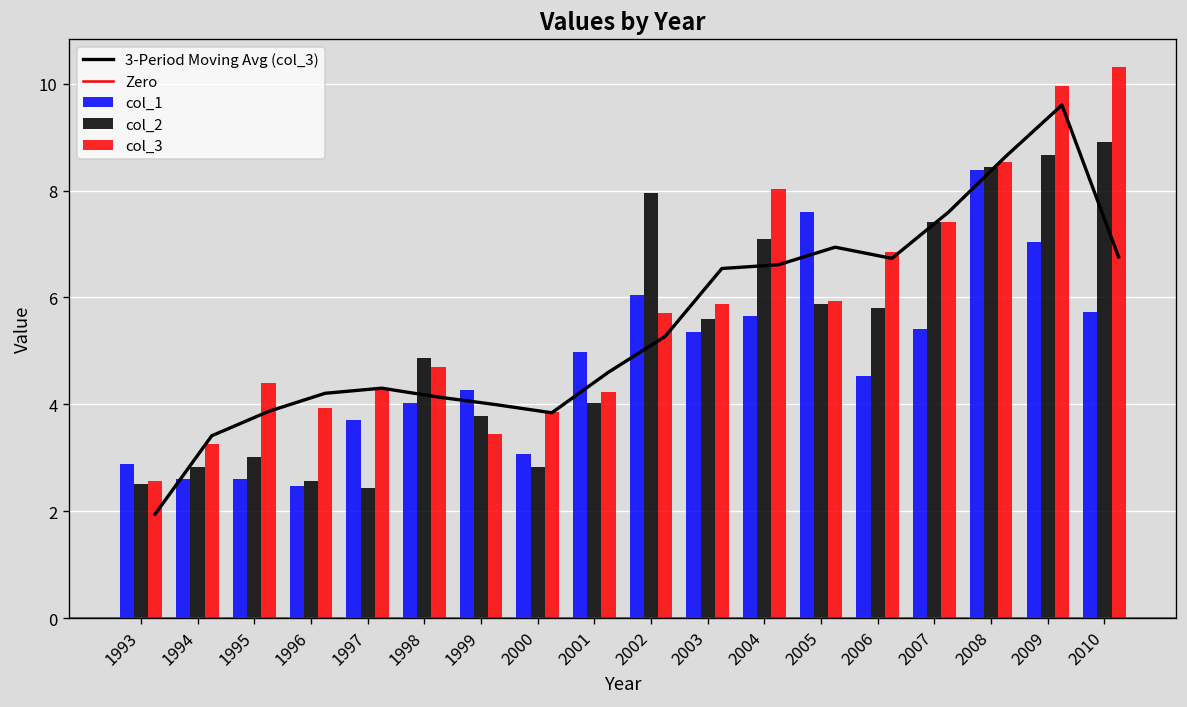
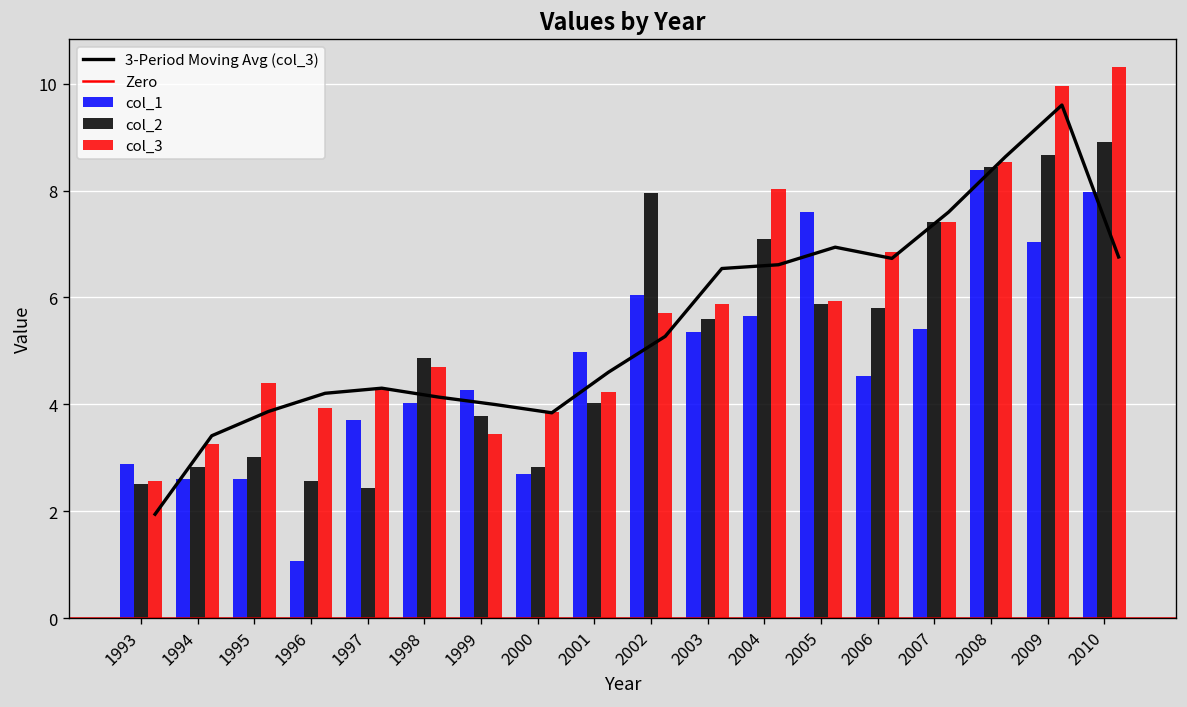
  {
    "col_1": {
      "1993": 2.9,
      "1994": 2.6,
      "1995": 2.6,
-     "1996": 2.5,
+     "1996": 1.1,
      "1997": 3.7,
      "1998": 4.0,
      "1999": 4.3,
-     "2000": 3.1,
+     "2000": 2.7,
      "2001": 5.0,
      "2002": 6.0,
      "2003": 5.4,
      "2004": 5.6,
      "2005": 7.6,
      "2006": 4.5,
      "2007": 5.4,
      "2008": 8.4,
      "2009": 7.0,
-     "2010": 5.7
+     "2010": 8.0
    },
    "col_3": {
      "1993": 2.6,
      "1994": 3.3,
      "1995": 4.4,
      "1996": 3.9,
      "1997": 4.3,
      "1998": 4.7,
      "1999": 3.4,
      "2000": 3.9,
      "2001": 4.2,
      "2002": 5.7,
      "2003": 5.9,
      "2004": 8.0,
      "2005": 5.9,
      "2006": 6.9,
      "2007": 7.4,
      "2008": 8.5,
      "2009": 10.0,
      "2010": 10.3
    }
  }
